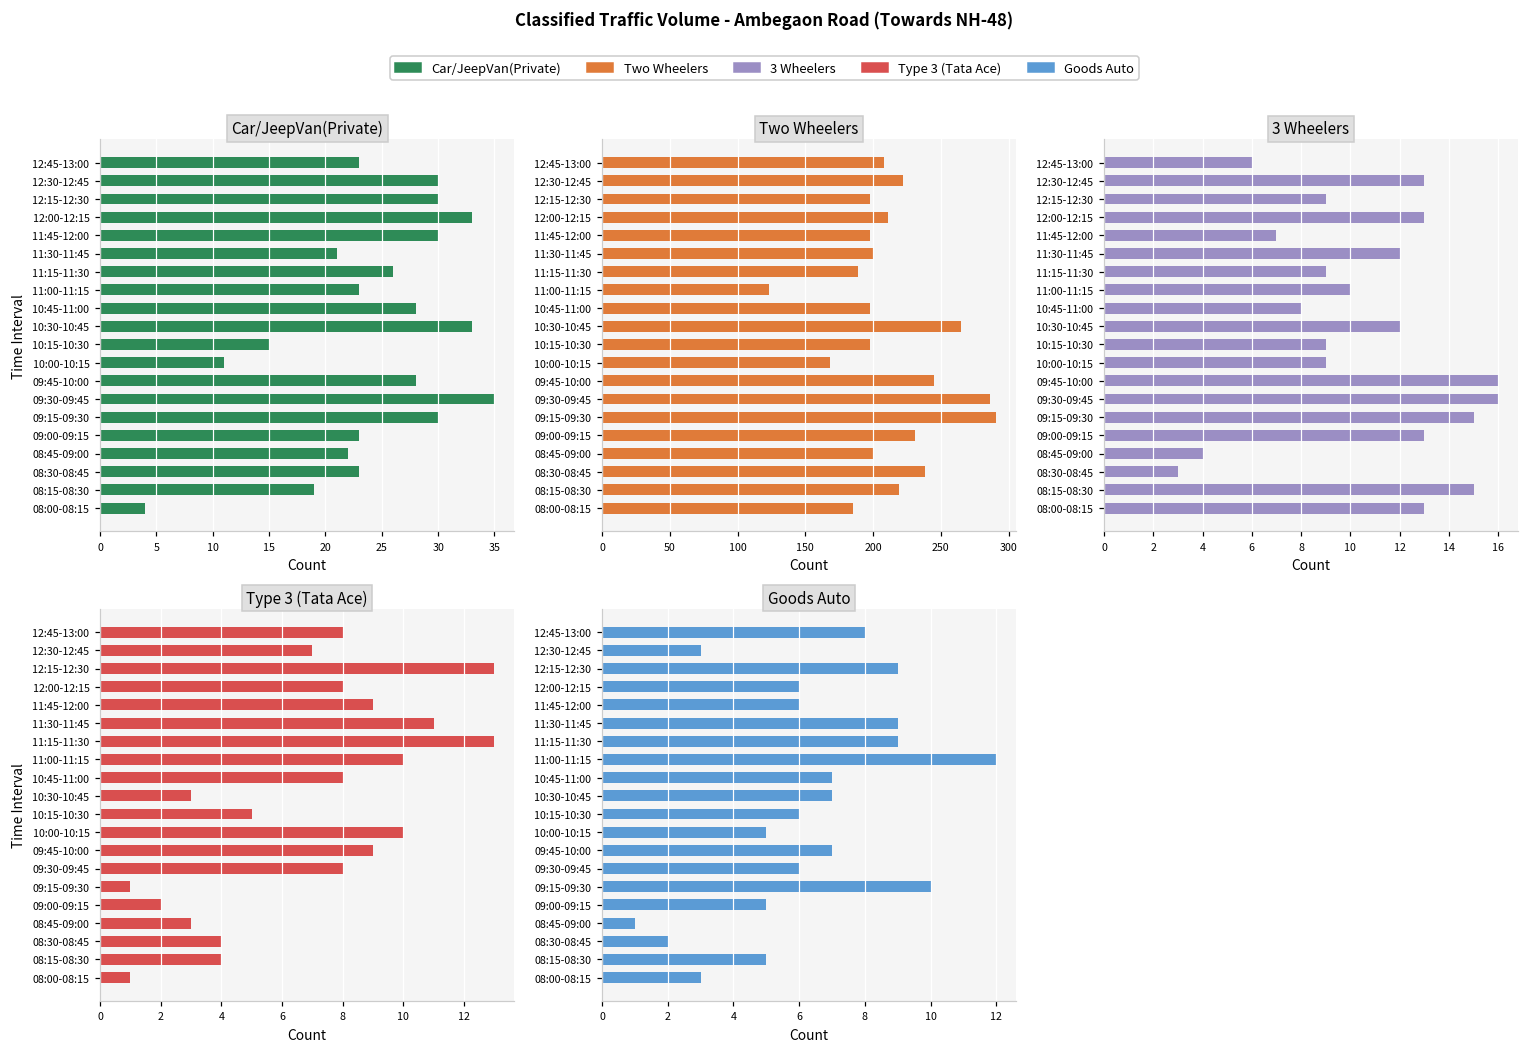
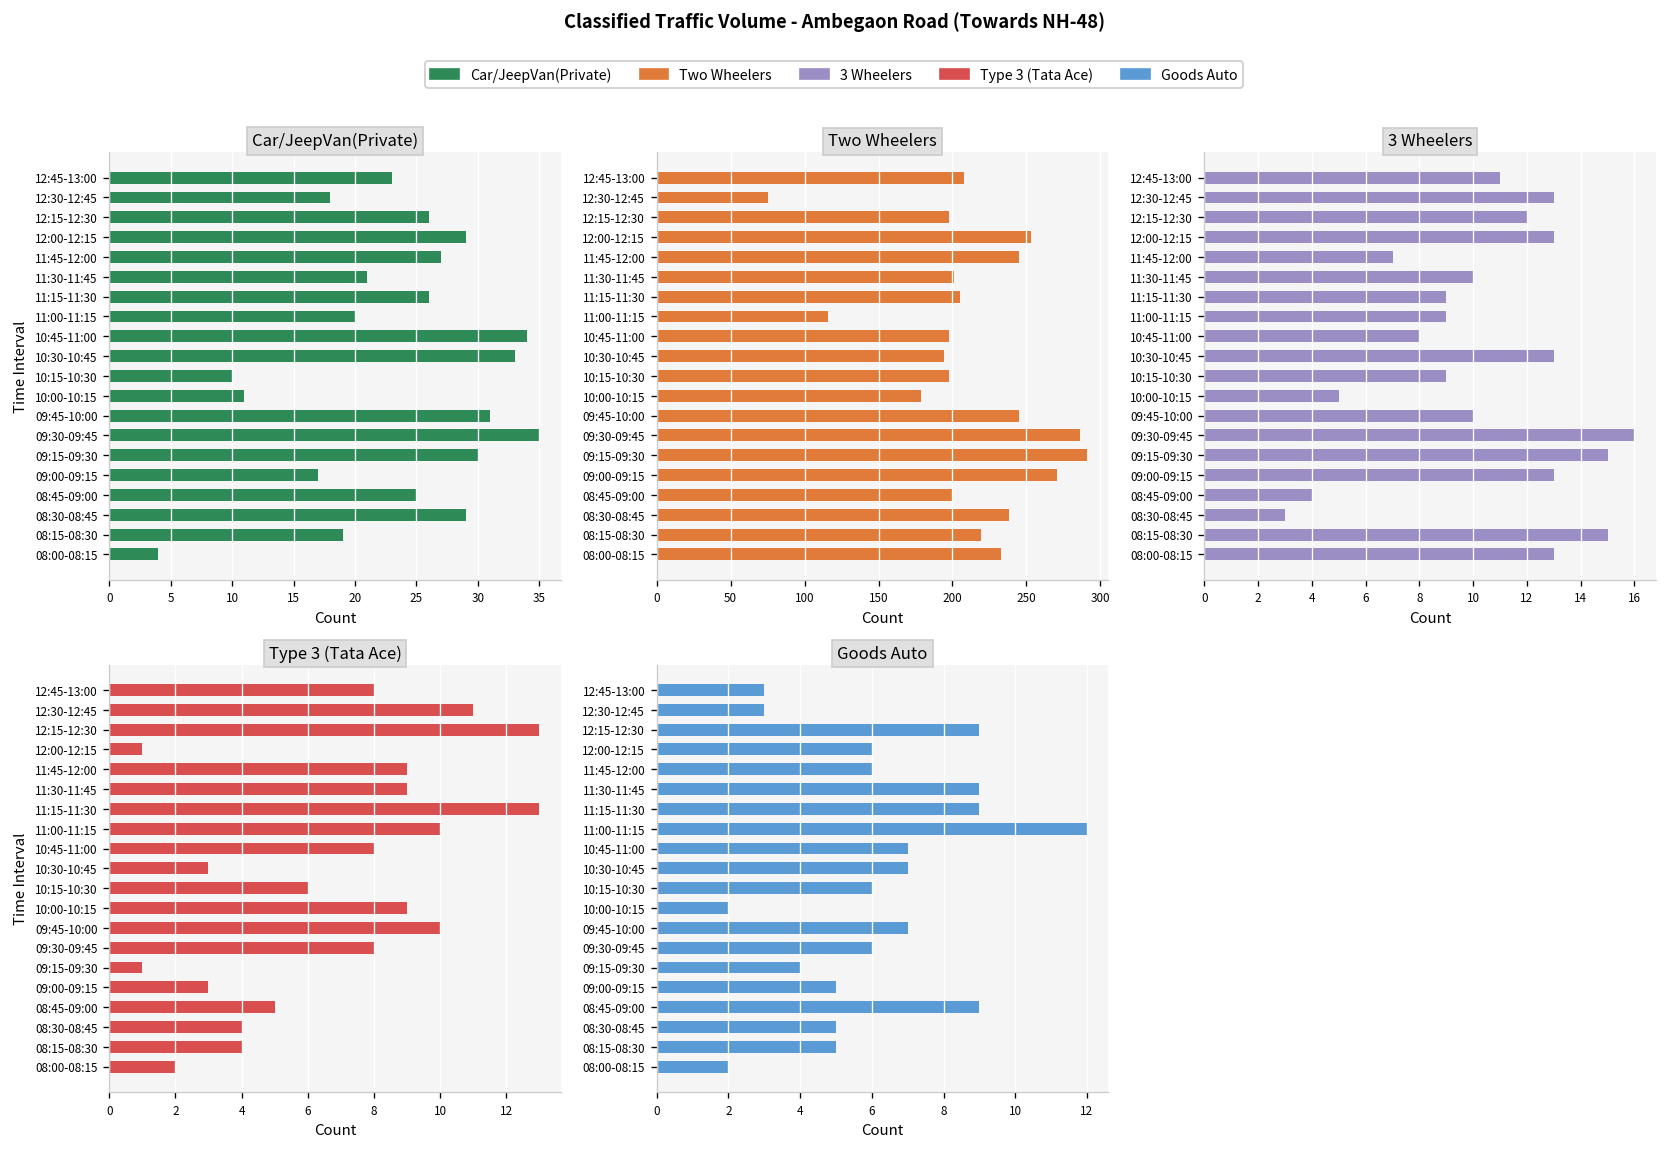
  {
    "Car/JeepVan(Private)": {
      "12:45-13:00": 23,
-     "12:30-12:45": 30,
-     "12:15-12:30": 30,
-     "12:00-12:15": 33,
-     "11:45-12:00": 30,
+     "12:30-12:45": 18,
+     "12:15-12:30": 26,
+     "12:00-12:15": 29,
+     "11:45-12:00": 27,
      "11:30-11:45": 21,
      "11:15-11:30": 26,
-     "11:00-11:15": 23,
-     "10:45-11:00": 28,
+     "11:00-11:15": 20,
+     "10:45-11:00": 34,
      "10:30-10:45": 33,
-     "10:15-10:30": 15,
+     "10:15-10:30": 10,
      "10:00-10:15": 11,
-     "09:45-10:00": 28,
+     "09:45-10:00": 31,
      "09:30-09:45": 35,
      "09:15-09:30": 30,
-     "09:00-09:15": 23,
-     "08:45-09:00": 22,
-     "08:30-08:45": 23,
+     "09:00-09:15": 17,
+     "08:45-09:00": 25,
+     "08:30-08:45": 29,
      "08:15-08:30": 19,
      "08:00-08:15": 4
    },
    "Two Wheelers": {
      "12:45-13:00": 208,
-     "12:30-12:45": 222,
+     "12:30-12:45": 75,
      "12:15-12:30": 198,
-     "12:00-12:15": 211,
-     "11:45-12:00": 198,
+     "12:00-12:15": 253,
+     "11:45-12:00": 245,
      "11:30-11:45": 201,
-     "11:15-11:30": 189,
-     "11:00-11:15": 123,
+     "11:15-11:30": 205,
+     "11:00-11:15": 116,
      "10:45-11:00": 198,
-     "10:30-10:45": 265,
+     "10:30-10:45": 194,
      "10:15-10:30": 198,
-     "10:00-10:15": 168,
+     "10:00-10:15": 179,
      "09:45-10:00": 245,
      "09:30-09:45": 286,
      "09:15-09:30": 291,
-     "09:00-09:15": 231,
+     "09:00-09:15": 271,
      "08:45-09:00": 200,
      "08:30-08:45": 238,
      "08:15-08:30": 219,
-     "08:00-08:15": 185
+     "08:00-08:15": 233
    },
    "3 Wheelers": {
-     "12:45-13:00": 6,
+     "12:45-13:00": 11,
      "12:30-12:45": 13,
-     "12:15-12:30": 9,
+     "12:15-12:30": 12,
      "12:00-12:15": 13,
      "11:45-12:00": 7,
-     "11:30-11:45": 12,
+     "11:30-11:45": 10,
      "11:15-11:30": 9,
-     "11:00-11:15": 10,
+     "11:00-11:15": 9,
      "10:45-11:00": 8,
-     "10:30-10:45": 12,
+     "10:30-10:45": 13,
      "10:15-10:30": 9,
-     "10:00-10:15": 9,
-     "09:45-10:00": 16,
+     "10:00-10:15": 5,
+     "09:45-10:00": 10,
      "09:30-09:45": 16,
      "09:15-09:30": 15,
      "09:00-09:15": 13,
      "08:45-09:00": 4,
      "08:30-08:45": 3,
      "08:15-08:30": 15,
      "08:00-08:15": 13
    },
    "Type 3 (Tata Ace)": {
      "12:45-13:00": 8,
-     "12:30-12:45": 7,
+     "12:30-12:45": 11,
      "12:15-12:30": 13,
-     "12:00-12:15": 8,
+     "12:00-12:15": 1,
      "11:45-12:00": 9,
-     "11:30-11:45": 11,
+     "11:30-11:45": 9,
      "11:15-11:30": 13,
      "11:00-11:15": 10,
      "10:45-11:00": 8,
      "10:30-10:45": 3,
-     "10:15-10:30": 5,
-     "10:00-10:15": 10,
-     "09:45-10:00": 9,
+     "10:15-10:30": 6,
+     "10:00-10:15": 9,
+     "09:45-10:00": 10,
      "09:30-09:45": 8,
      "09:15-09:30": 1,
-     "09:00-09:15": 2,
-     "08:45-09:00": 3,
+     "09:00-09:15": 3,
+     "08:45-09:00": 5,
      "08:30-08:45": 4,
      "08:15-08:30": 4,
-     "08:00-08:15": 1
+     "08:00-08:15": 2
    },
    "Goods Auto": {
-     "12:45-13:00": 8,
+     "12:45-13:00": 3,
      "12:30-12:45": 3,
      "12:15-12:30": 9,
      "12:00-12:15": 6,
      "11:45-12:00": 6,
      "11:30-11:45": 9,
      "11:15-11:30": 9,
      "11:00-11:15": 12,
      "10:45-11:00": 7,
      "10:30-10:45": 7,
      "10:15-10:30": 6,
-     "10:00-10:15": 5,
+     "10:00-10:15": 2,
      "09:45-10:00": 7,
      "09:30-09:45": 6,
-     "09:15-09:30": 10,
+     "09:15-09:30": 4,
      "09:00-09:15": 5,
-     "08:45-09:00": 1,
-     "08:30-08:45": 2,
+     "08:45-09:00": 9,
+     "08:30-08:45": 5,
      "08:15-08:30": 5,
-     "08:00-08:15": 3
+     "08:00-08:15": 2
    }
  }
